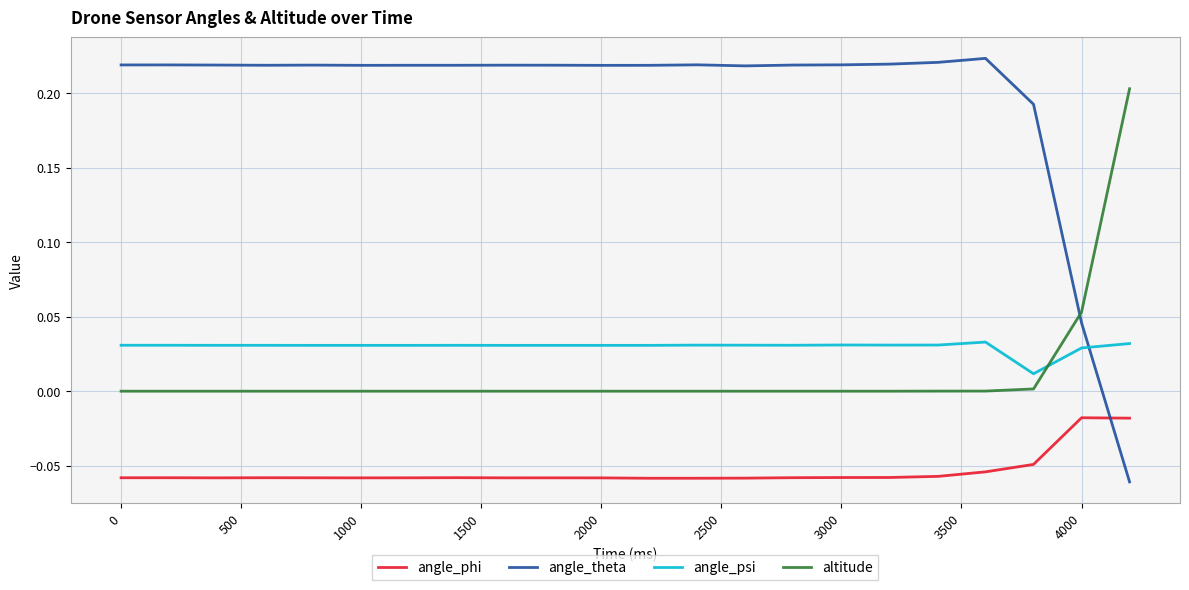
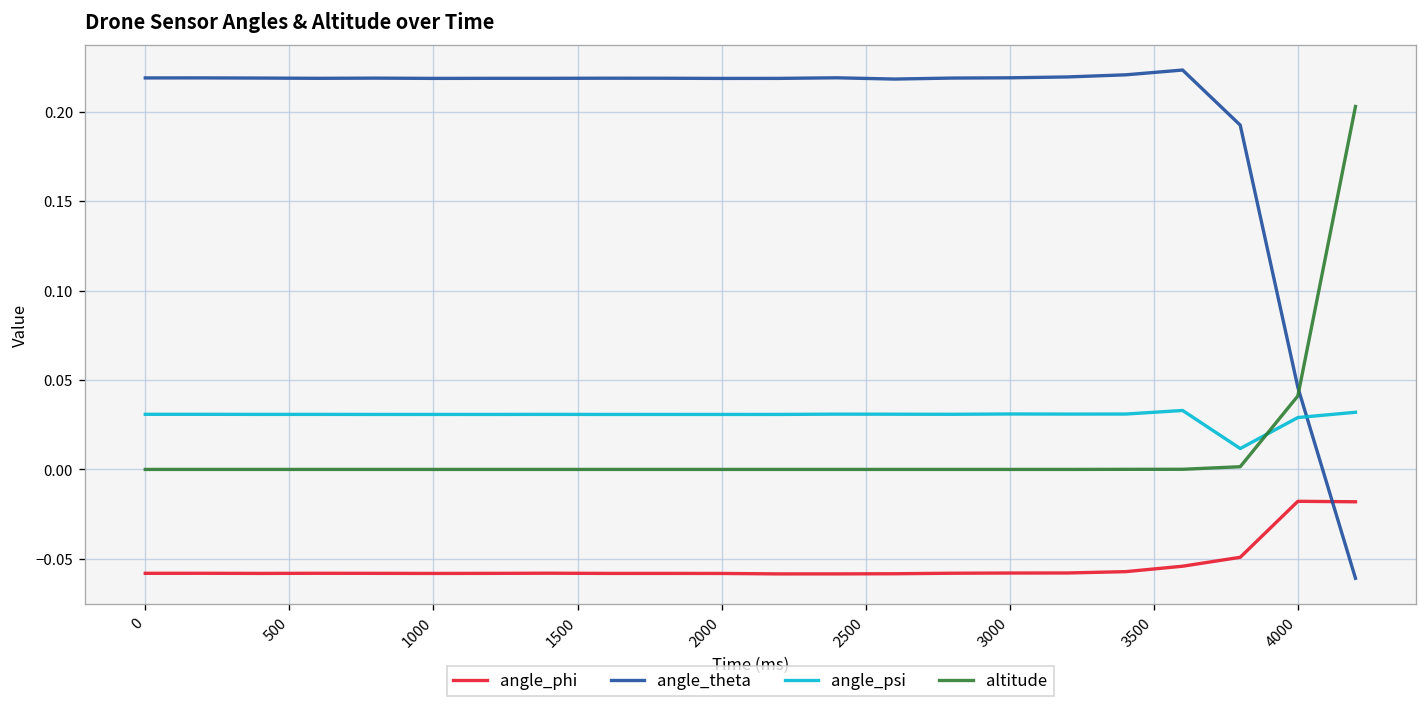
  {
    "angle_phi": {
      "0": -0.058,
      "1000": -0.058,
      "2000": -0.058,
      "3000": -0.058,
      "4000": -0.018
    },
    "angle_theta": {
      "0": 0.219,
      "1000": 0.219,
      "2000": 0.219,
      "3000": 0.219,
      "4000": 0.046
    },
    "angle_psi": {
      "0": 0.031,
      "1000": 0.031,
      "2000": 0.031,
      "3000": 0.031,
      "4000": 0.029
    },
    "altitude": {
      "0": 0.000,
      "1000": 0.000,
      "2000": 0.000,
      "3000": 0.000,
-     "4000": 0.053
+     "4000": 0.041
    }
  }
